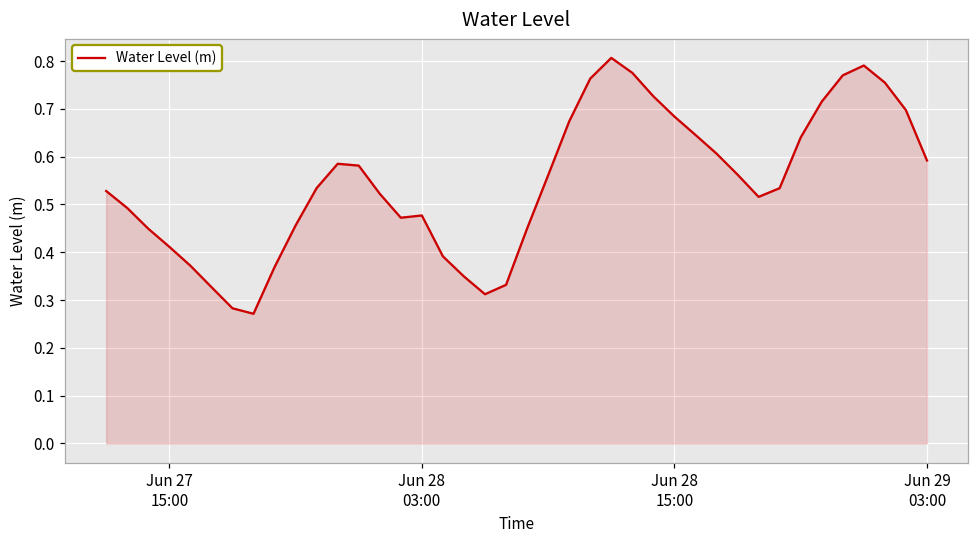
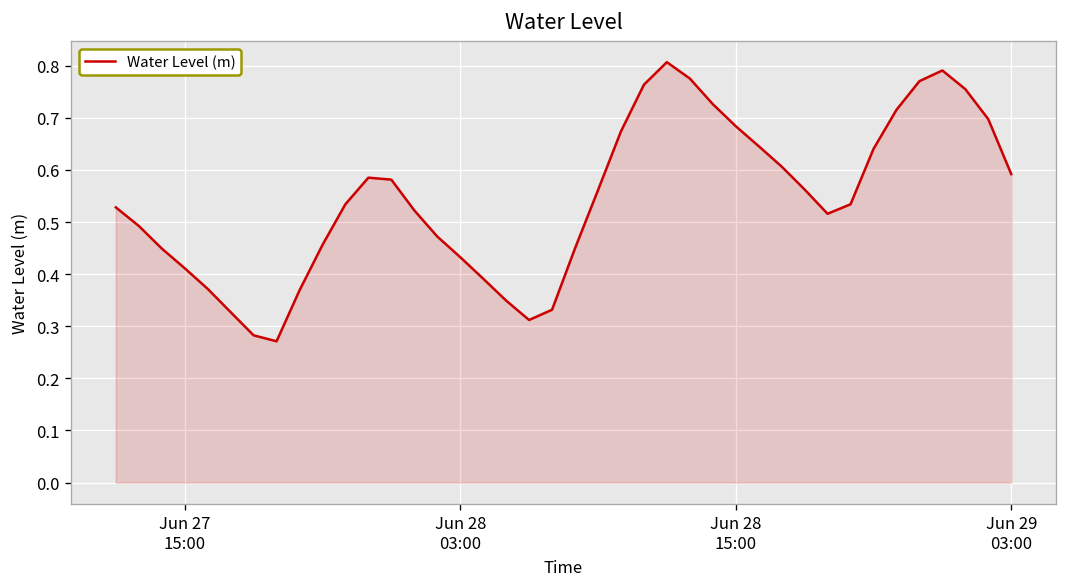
  {
    "Jun 27 15:00": 0.41,
-   "Jun 28 03:00": 0.48,
+   "Jun 28 03:00": 0.43,
    "Jun 28 15:00": 0.68,
    "Jun 29 03:00": 0.59
  }
